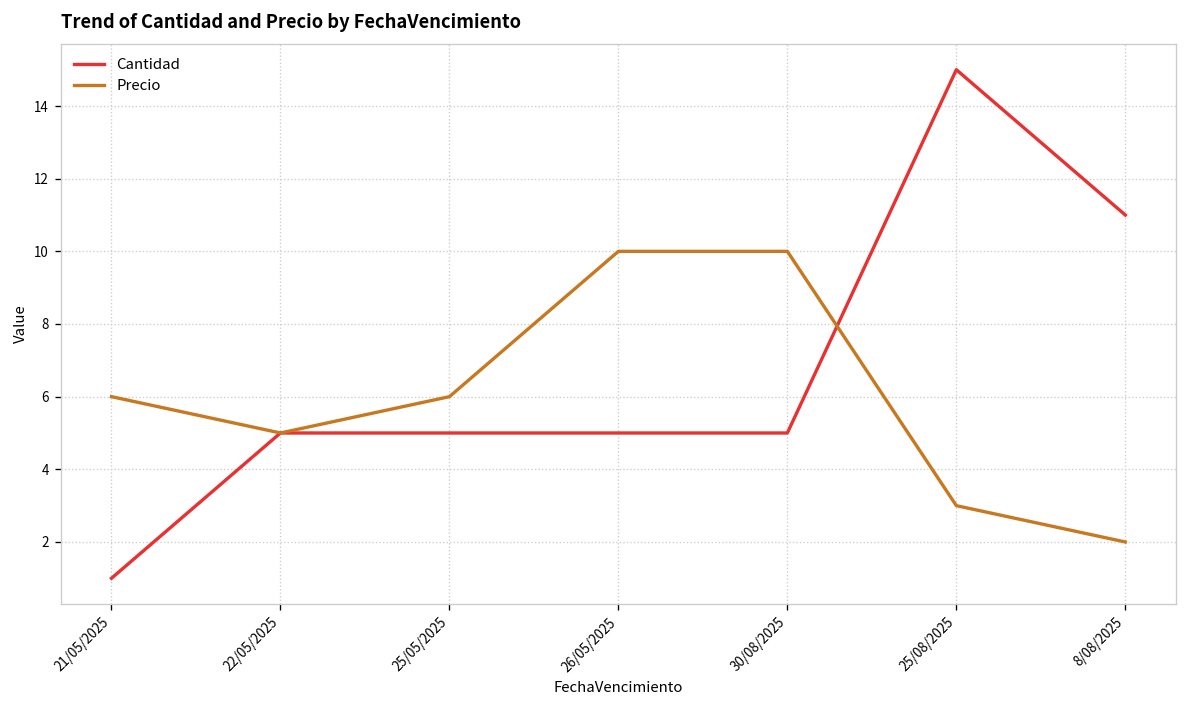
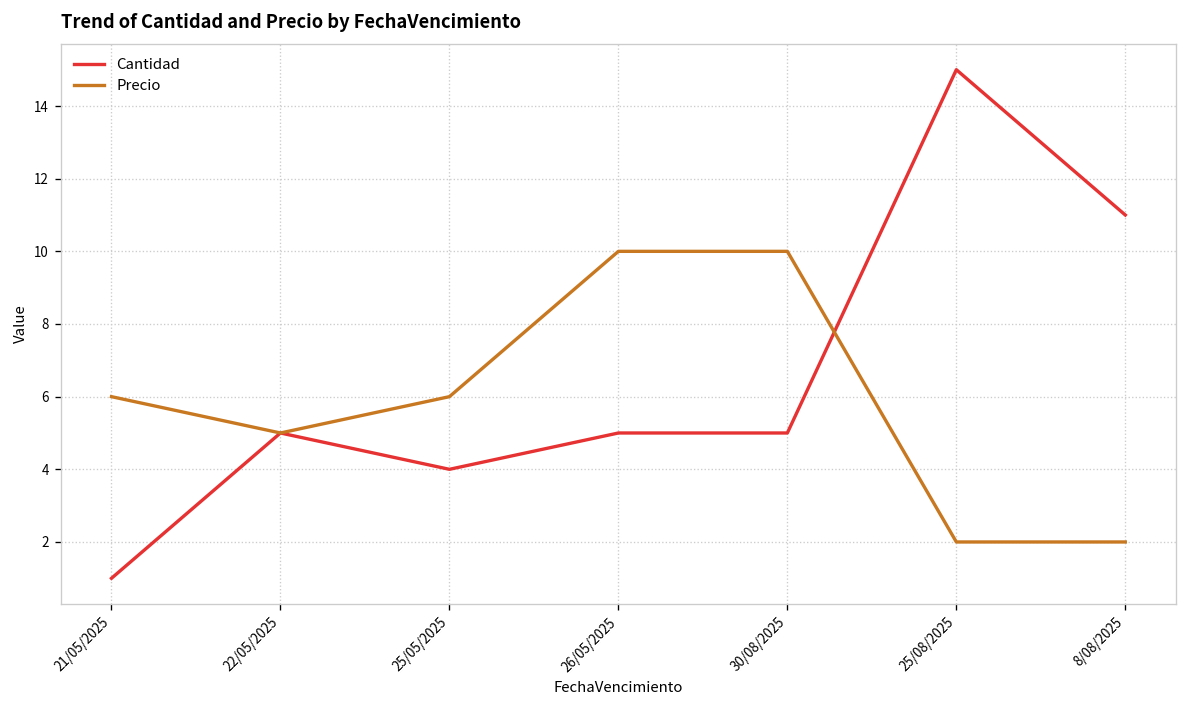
  {
    "Cantidad": {
      "21/05/2025": 1,
-     "25/05/2025": 5,
+     "25/05/2025": 4,
      "26/05/2025": 5,
      "30/08/2025": 5,
      "25/08/2025": 15,
      "8/08/2025": 11
    },
    "Precio": {
      "21/05/2025": 6,
      "25/05/2025": 6,
      "26/05/2025": 10,
      "30/08/2025": 10,
-     "25/08/2025": 3,
+     "25/08/2025": 2,
      "8/08/2025": 2
    }
  }
